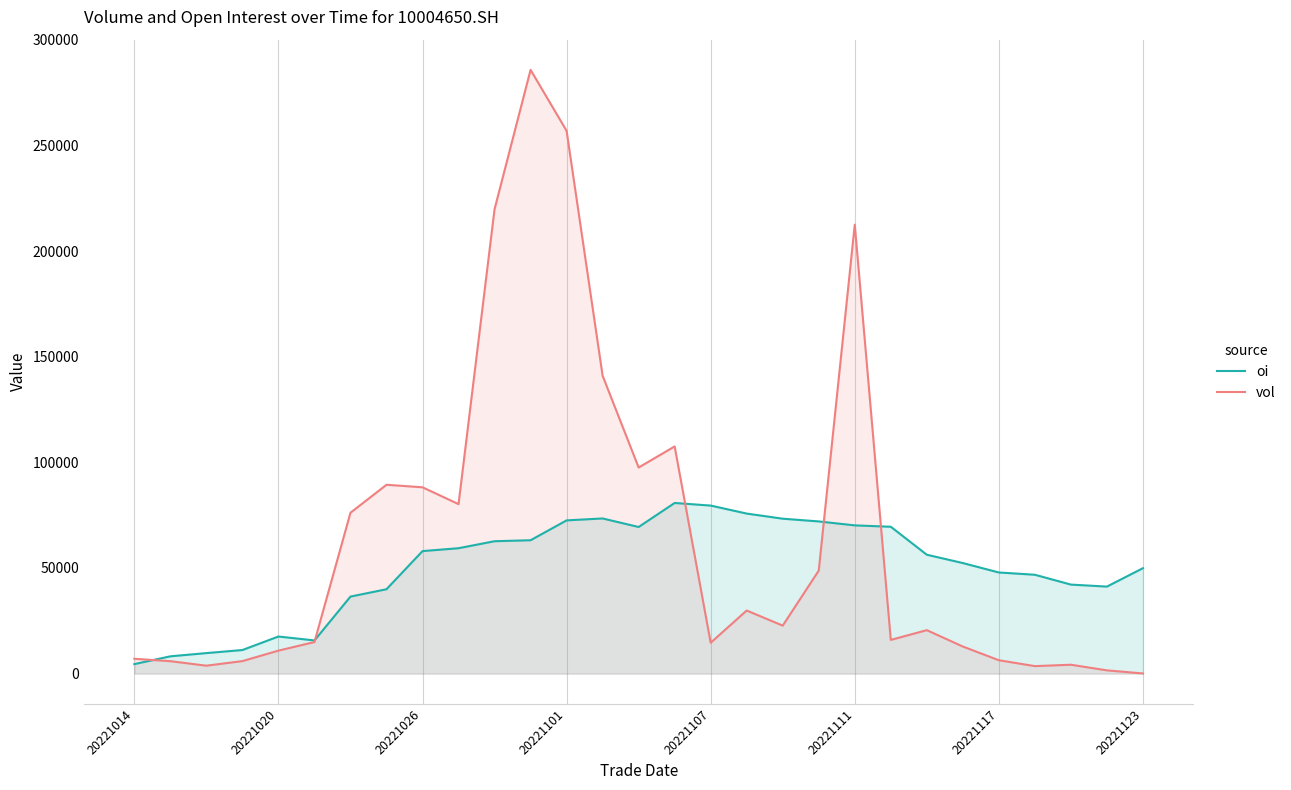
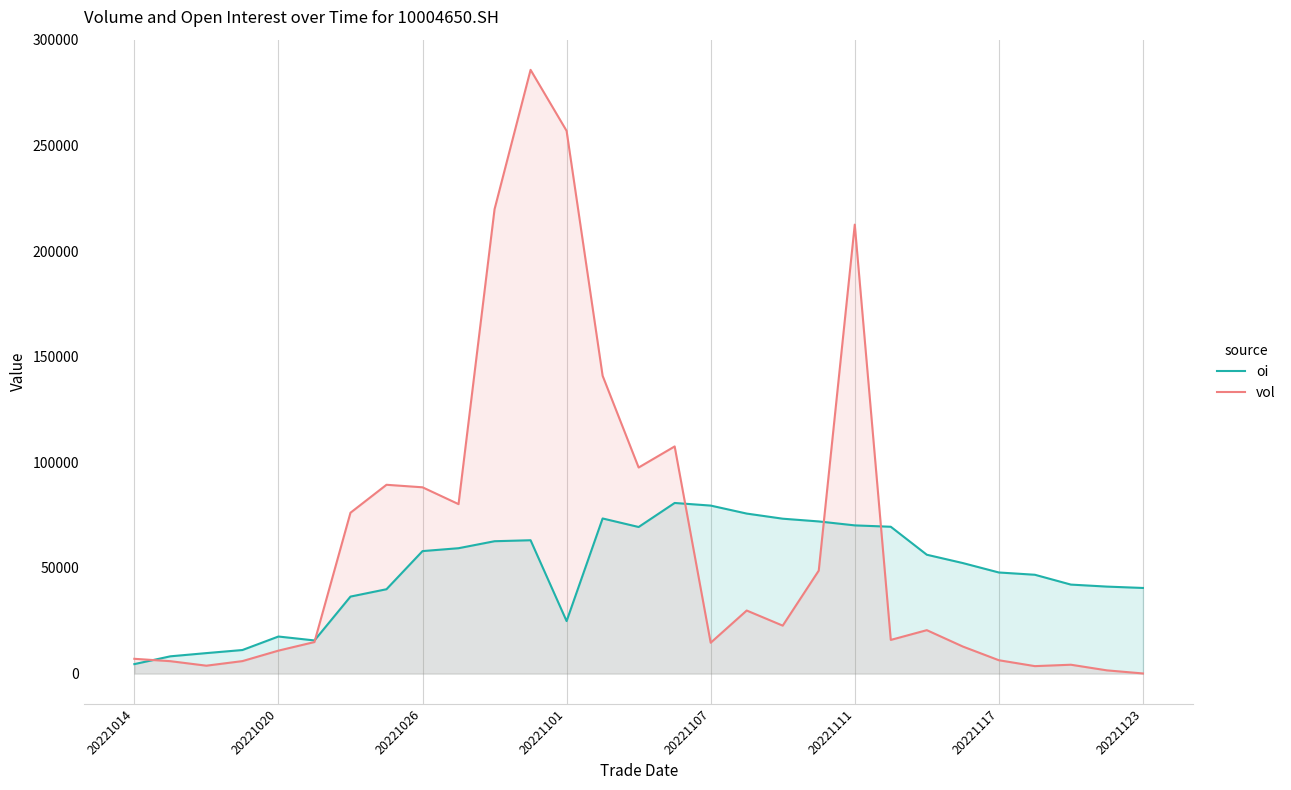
  {
    "oi": {
      "20221014": 4000,
      "20221020": 18000,
      "20221026": 58000,
-     "20221101": 73000,
+     "20221101": 25000,
      "20221107": 80000,
      "20221111": 70000,
      "20221117": 48000,
-     "20221123": 50000
+     "20221123": 41000
    },
    "vol": {
      "20221014": 7000,
      "20221020": 11000,
      "20221026": 88000,
      "20221101": 257000,
      "20221107": 15000,
      "20221111": 212000,
      "20221117": 6000,
      "20221123": 0
    }
  }
